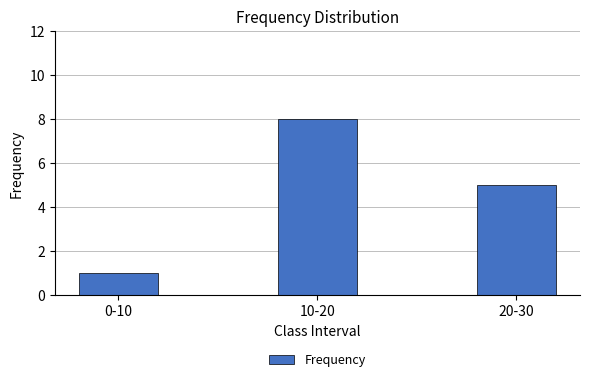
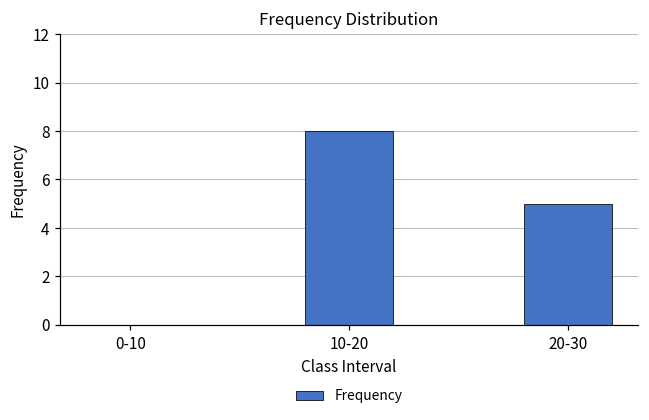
  {
-   "0-10": 1,
+   "0-10": 0,
    "10-20": 8,
    "20-30": 5
  }
